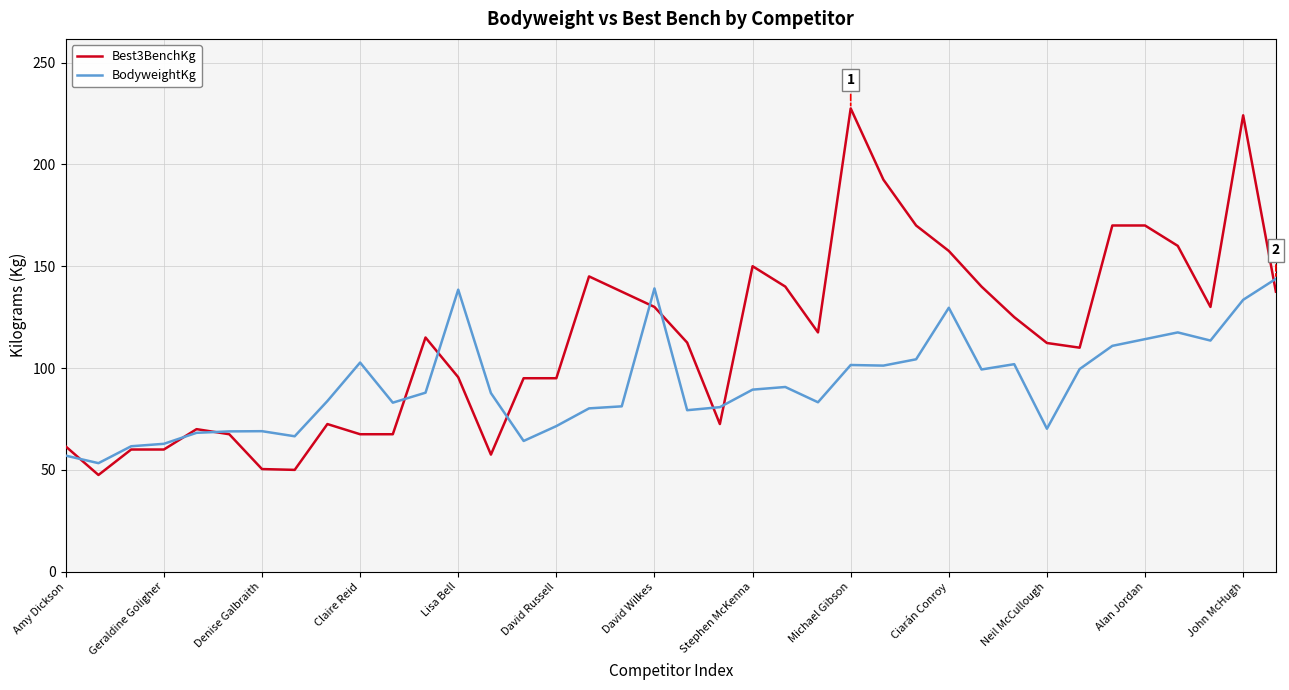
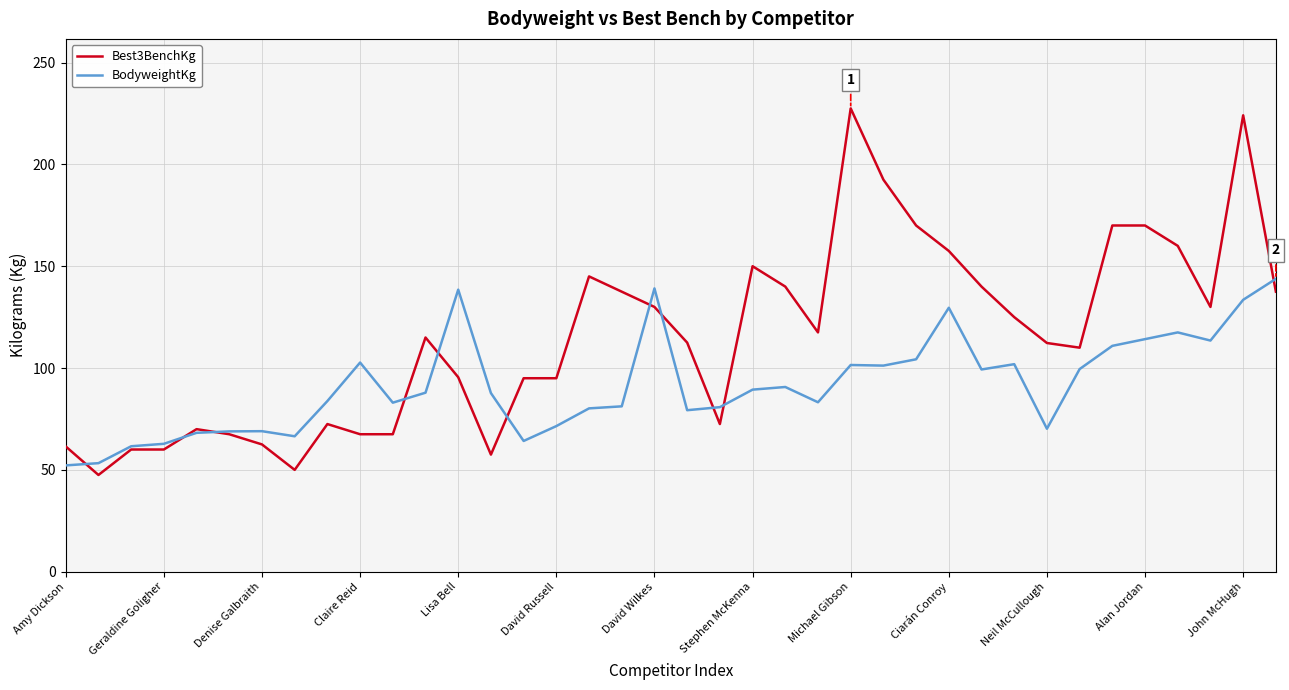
  {
    "Best3BenchKg": {
      "Amy Dickson": 62,
      "Geraldine Goligher": 60,
-     "Denise Galbraith": 50,
+     "Denise Galbraith": 63,
      "Claire Reid": 68,
      "Lisa Bell": 96,
      "David Russell": 95,
      "David Wilkes": 130,
      "Stephen McKenna": 150,
      "Ciarán Conroy": 158,
      "Neil McCullough": 112,
      "Alan Jordan": 170,
      "John McHugh": 224
    },
    "BodyweightKg": {
-     "Amy Dickson": 57,
+     "Amy Dickson": 52,
      "Geraldine Goligher": 63,
      "Denise Galbraith": 69,
      "Claire Reid": 103,
      "Lisa Bell": 139,
      "David Russell": 72,
      "David Wilkes": 139,
      "Stephen McKenna": 89,
      "Michael Gibson": 102,
      "Ciarán Conroy": 130,
      "Neil McCullough": 70,
      "Alan Jordan": 114,
      "John McHugh": 134
    }
  }
